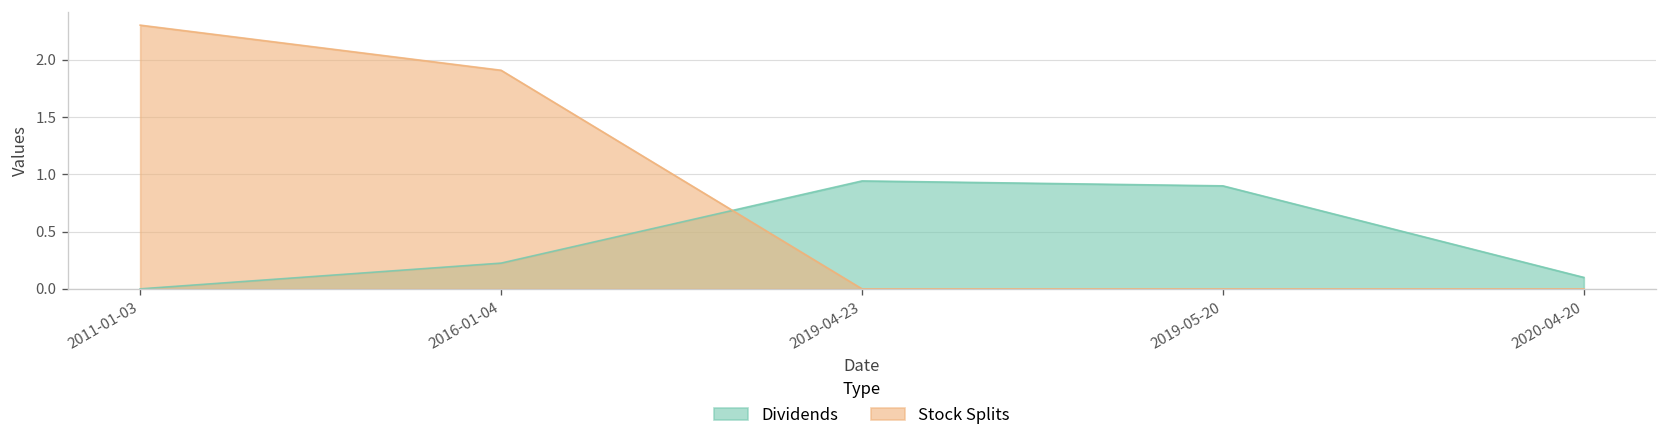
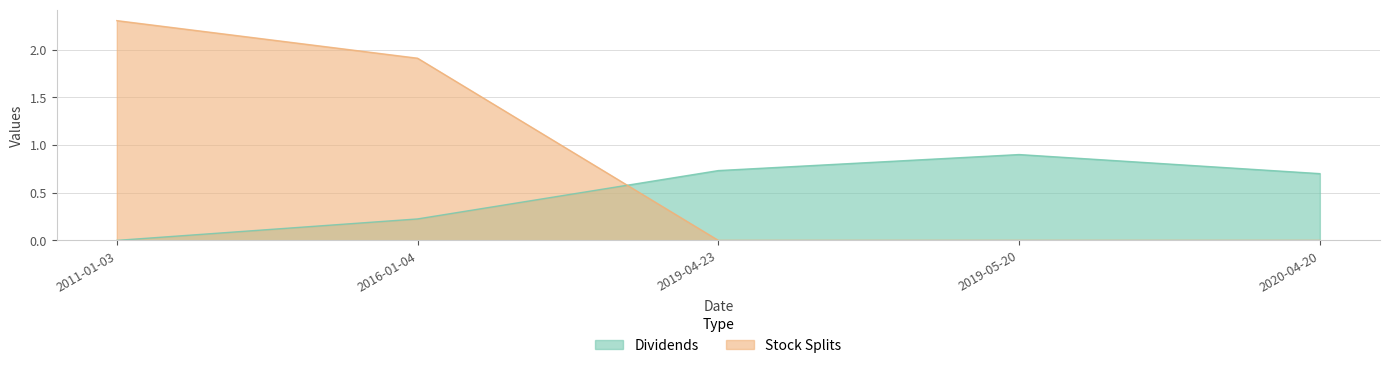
  {
    "Dividends": {
      "2011-01-03": 0.0,
      "2016-01-04": 0.2,
-     "2019-04-23": 0.9,
+     "2019-04-23": 0.7,
      "2019-05-20": 0.9,
-     "2020-04-20": 0.1
+     "2020-04-20": 0.7
    },
    "Stock Splits": {
      "2011-01-03": 2.3,
      "2016-01-04": 1.9,
      "2019-04-23": 0.0,
      "2019-05-20": 0.0,
      "2020-04-20": 0.0
    }
  }
